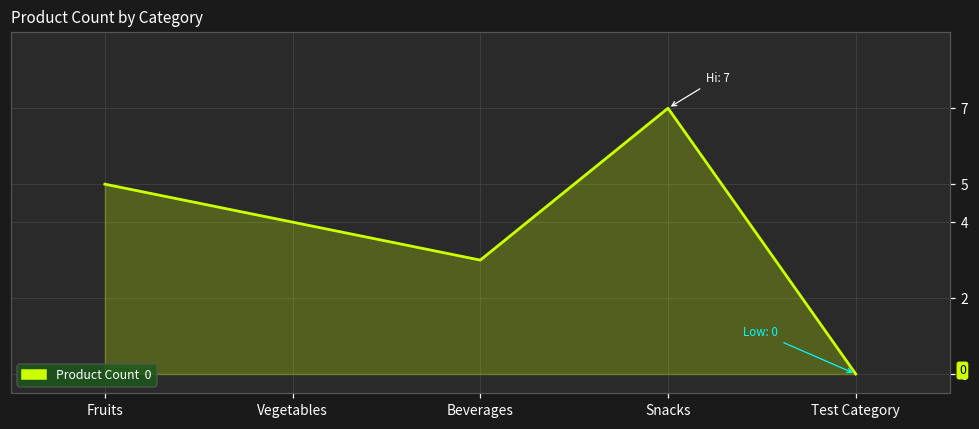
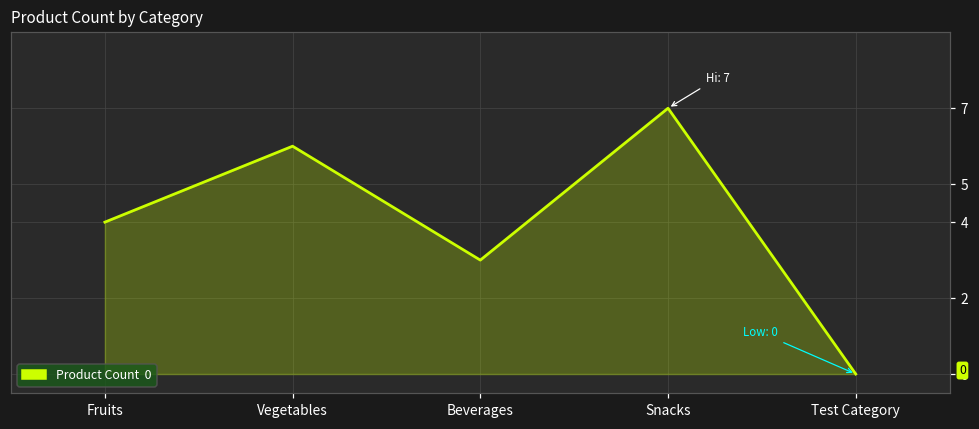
  {
-   "Fruits": 5,
-   "Vegetables": 4,
+   "Fruits": 4,
+   "Vegetables": 6,
    "Beverages": 3
  }
